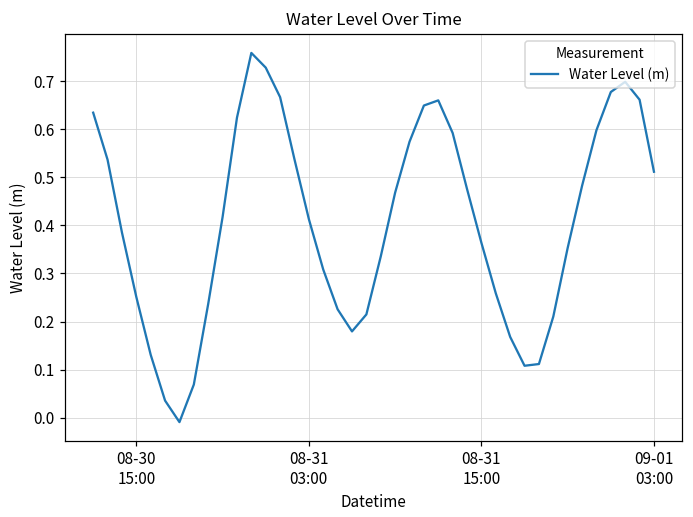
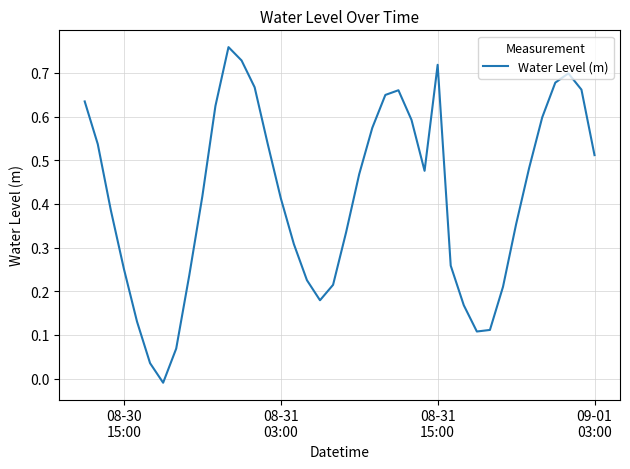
  {
    "08-30 15:00": 0.25,
    "08-31 03:00": 0.41,
-   "08-31 15:00": 0.36,
+   "08-31 15:00": 0.72,
    "09-01 03:00": 0.51
  }
